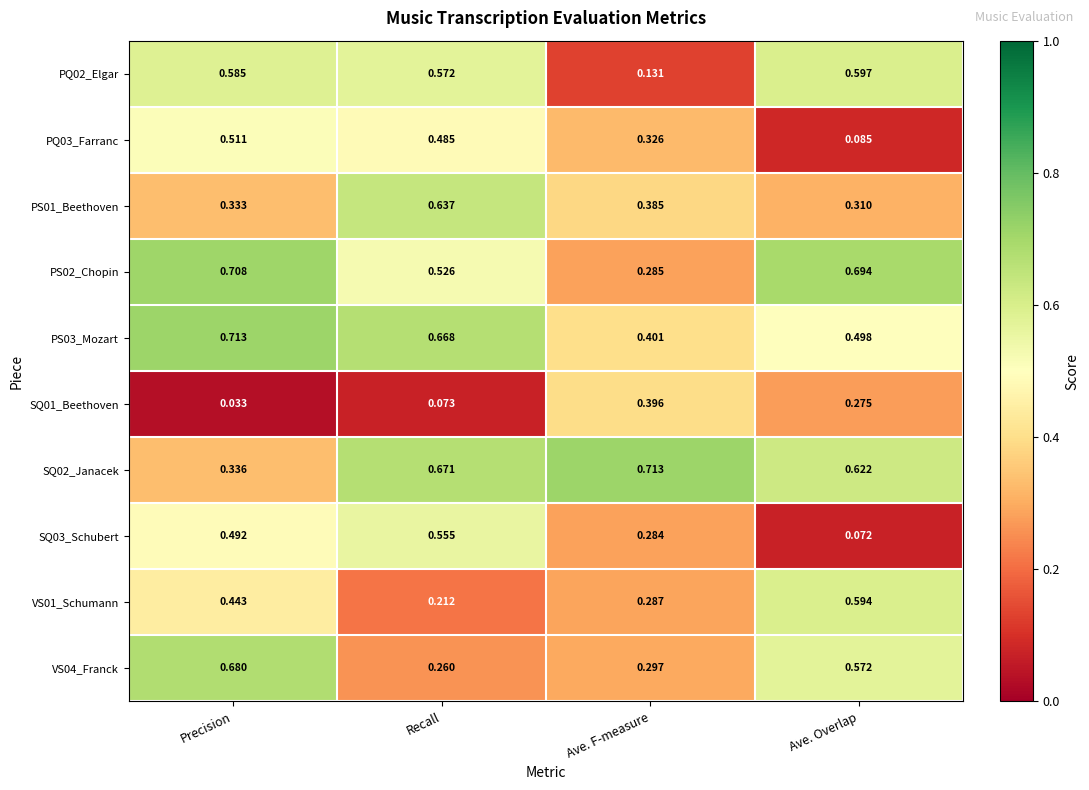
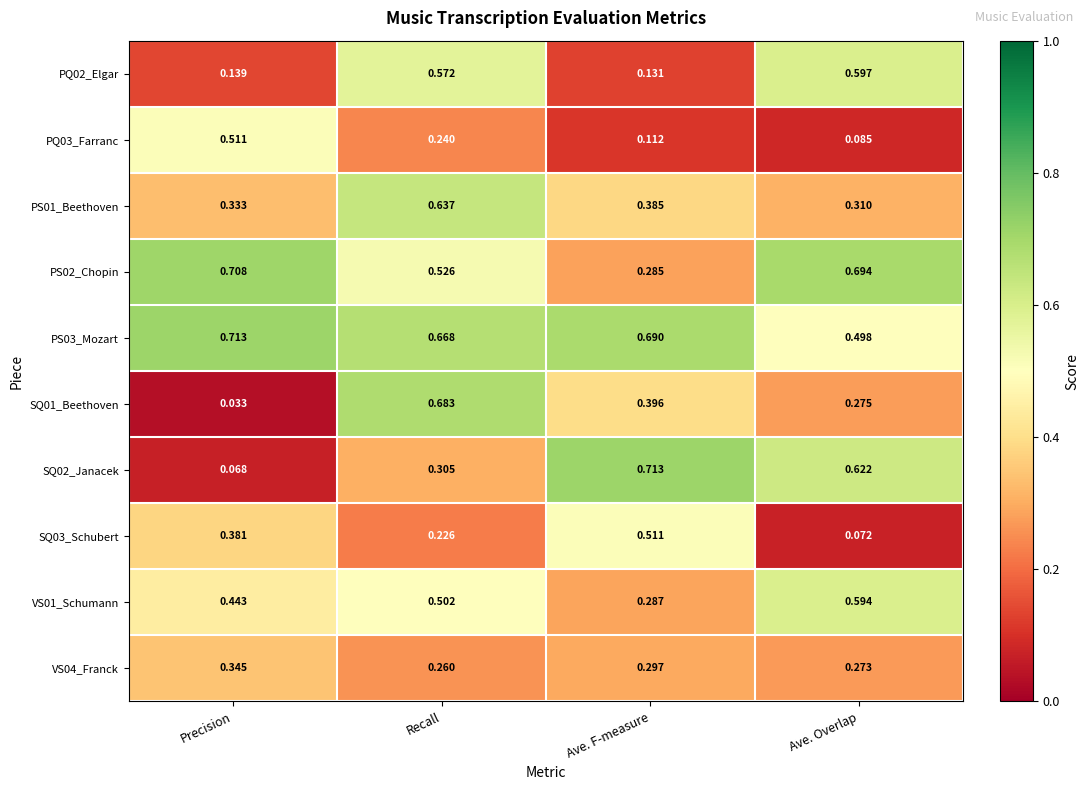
  {
    "PQ02_Elgar": {
-     "Precision": 0.585,
+     "Precision": 0.139,
      "Recall": 0.572,
      "Ave. F-measure": 0.131,
      "Ave. Overlap": 0.597
    },
    "PQ03_Farranc": {
      "Precision": 0.511,
-     "Recall": 0.485,
-     "Ave. F-measure": 0.326,
+     "Recall": 0.240,
+     "Ave. F-measure": 0.112,
      "Ave. Overlap": 0.085
    },
    "PS01_Beethoven": {
      "Precision": 0.333,
      "Recall": 0.637,
      "Ave. F-measure": 0.385,
      "Ave. Overlap": 0.310
    },
    "PS02_Chopin": {
      "Precision": 0.708,
      "Recall": 0.526,
      "Ave. F-measure": 0.285,
      "Ave. Overlap": 0.694
    },
    "PS03_Mozart": {
      "Precision": 0.713,
      "Recall": 0.668,
-     "Ave. F-measure": 0.401,
+     "Ave. F-measure": 0.690,
      "Ave. Overlap": 0.498
    },
    "SQ01_Beethoven": {
      "Precision": 0.033,
-     "Recall": 0.073,
+     "Recall": 0.683,
      "Ave. F-measure": 0.396,
      "Ave. Overlap": 0.275
    },
    "SQ02_Janacek": {
-     "Precision": 0.336,
-     "Recall": 0.671,
+     "Precision": 0.068,
+     "Recall": 0.305,
      "Ave. F-measure": 0.713,
      "Ave. Overlap": 0.622
    },
    "SQ03_Schubert": {
-     "Precision": 0.492,
-     "Recall": 0.555,
-     "Ave. F-measure": 0.284,
+     "Precision": 0.381,
+     "Recall": 0.226,
+     "Ave. F-measure": 0.511,
      "Ave. Overlap": 0.072
    },
    "VS01_Schumann": {
      "Precision": 0.443,
-     "Recall": 0.212,
+     "Recall": 0.502,
      "Ave. F-measure": 0.287,
      "Ave. Overlap": 0.594
    },
    "VS04_Franck": {
-     "Precision": 0.680,
+     "Precision": 0.345,
      "Recall": 0.260,
      "Ave. F-measure": 0.297,
-     "Ave. Overlap": 0.572
+     "Ave. Overlap": 0.273
    }
  }
